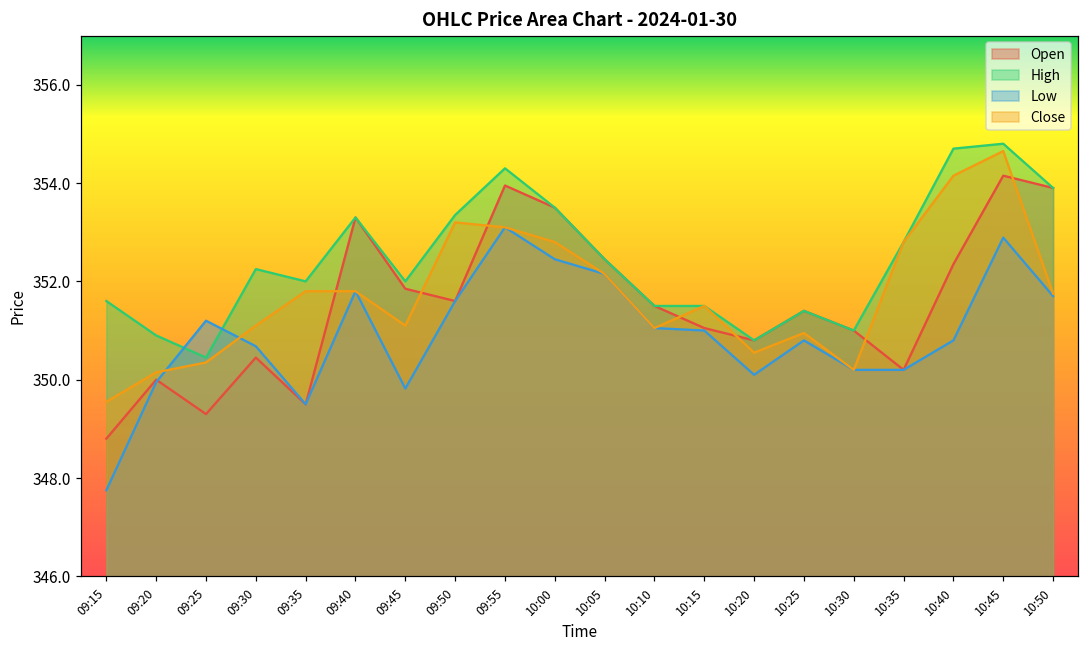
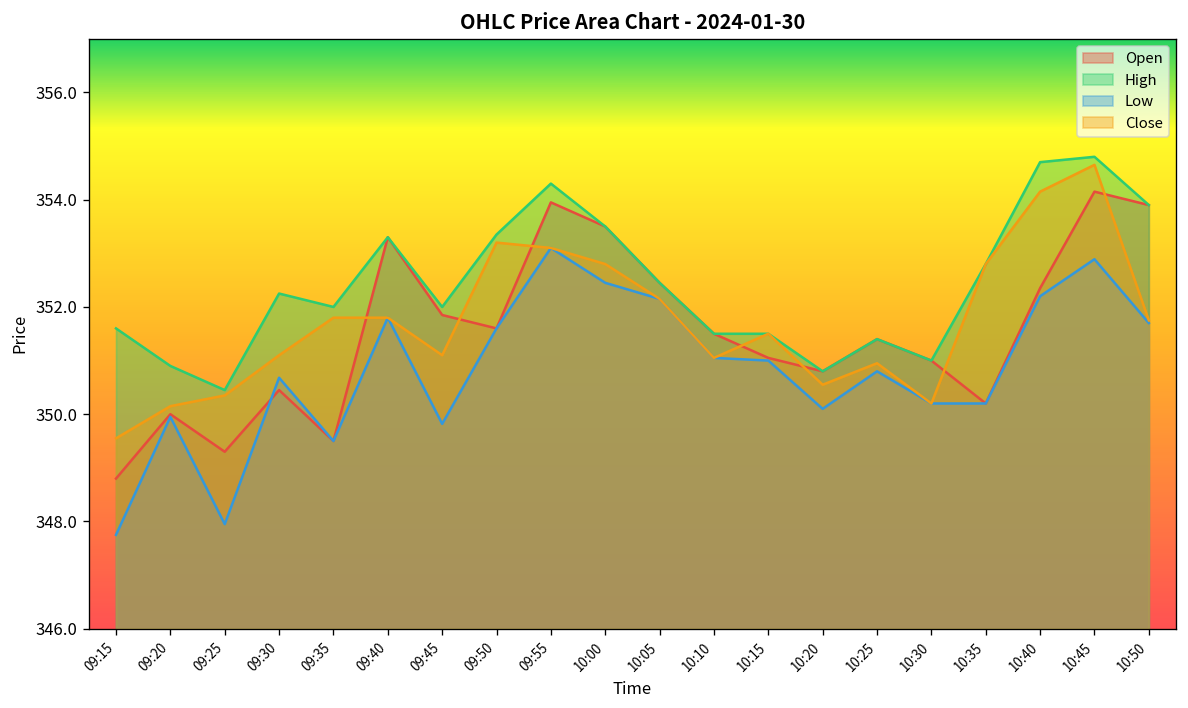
  {
    "High": {
      "09:15": 351.6,
      "09:20": 350.9,
      "09:25": 350.5,
      "09:30": 352.3,
      "09:35": 352.0,
      "09:45": 352.0,
      "09:50": 353.4,
      "09:55": 354.3,
      "10:40": 354.7,
      "10:45": 354.8
    },
    "Low": {
      "09:15": 347.8,
-     "09:25": 351.2,
+     "09:25": 348.0,
      "09:30": 350.7,
      "09:45": 349.8,
      "10:00": 352.5,
      "10:20": 350.1,
      "10:25": 350.8,
-     "10:40": 350.8,
+     "10:40": 352.2,
      "10:45": 352.9
    }
  }
